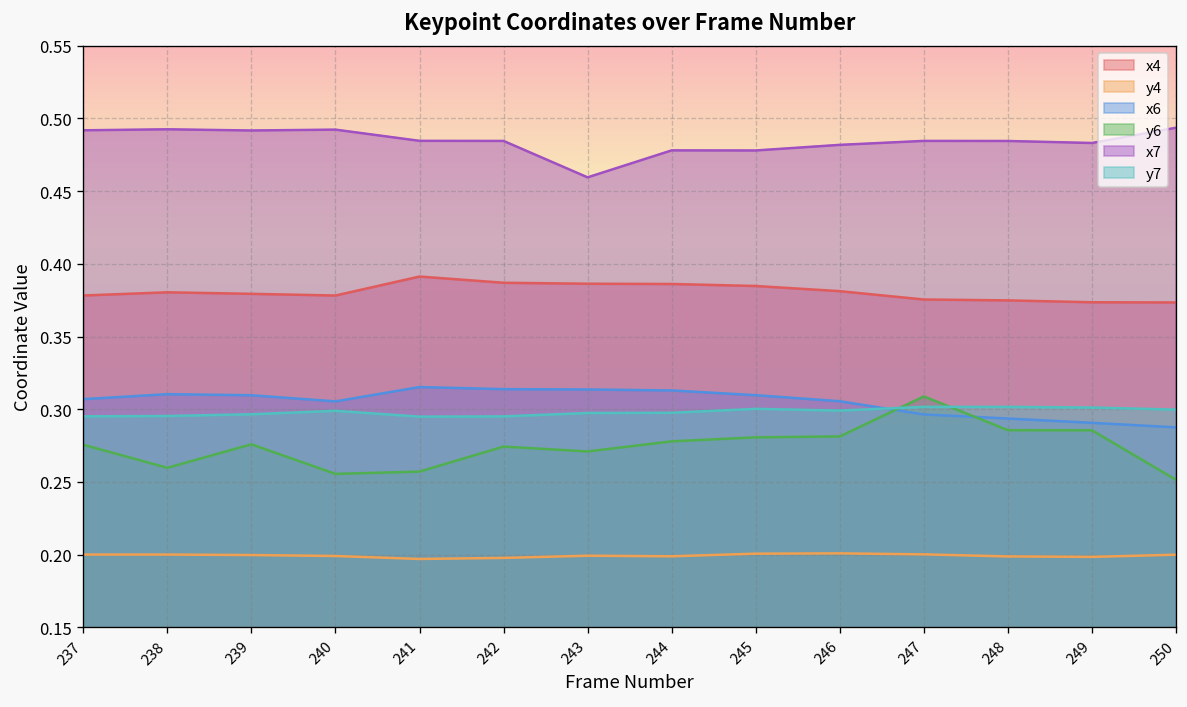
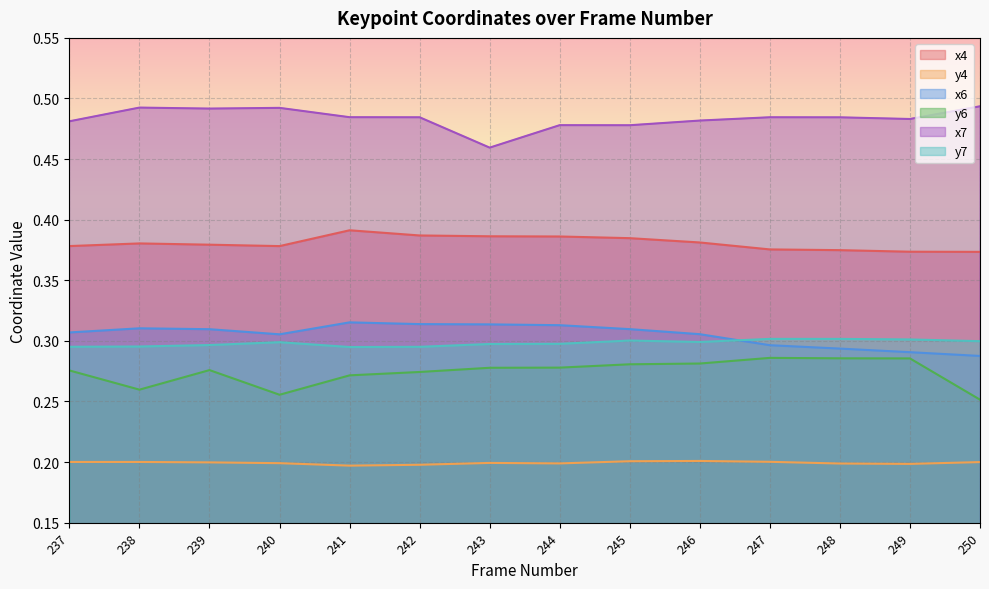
  {
    "y6": {
      "237": 0.276,
      "238": 0.260,
      "239": 0.276,
      "240": 0.256,
-     "241": 0.257,
+     "241": 0.272,
      "242": 0.274,
-     "243": 0.271,
+     "243": 0.278,
      "244": 0.278,
      "245": 0.281,
      "246": 0.281,
-     "247": 0.309,
+     "247": 0.286,
      "248": 0.286,
      "249": 0.286,
      "250": 0.252
    },
    "x7": {
-     "237": 0.492,
+     "237": 0.481,
      "238": 0.492,
      "239": 0.492,
      "240": 0.492,
      "241": 0.485,
      "242": 0.484,
      "243": 0.459,
      "244": 0.478,
      "245": 0.478,
      "246": 0.482,
      "247": 0.485,
      "248": 0.484,
      "249": 0.483,
      "250": 0.494
    }
  }
